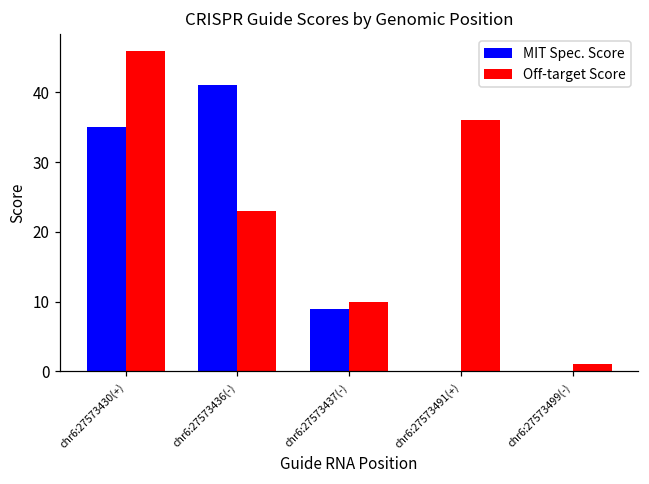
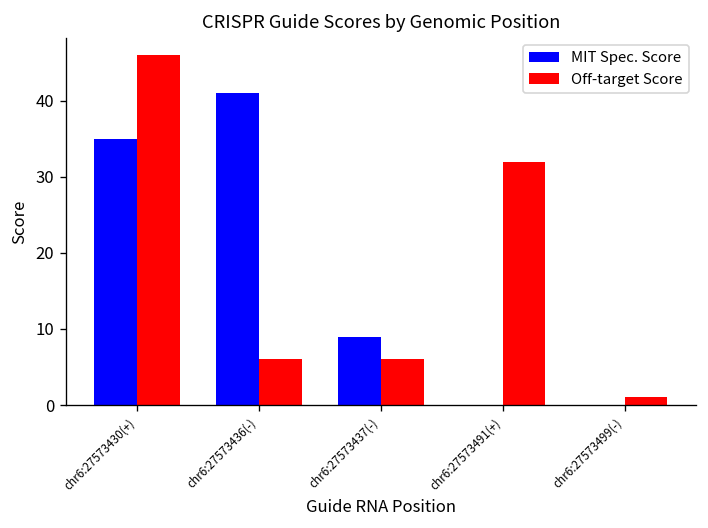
  {
    "MIT Spec. Score": {
      "chr6:27573430(+)": 35,
      "chr6:27573436(-)": 41,
      "chr6:27573437(-)": 9,
      "chr6:27573491(+)": 0,
      "chr6:27573499(-)": 0
    },
    "Off-target Score": {
      "chr6:27573430(+)": 46,
-     "chr6:27573436(-)": 23,
-     "chr6:27573437(-)": 10,
-     "chr6:27573491(+)": 36,
+     "chr6:27573436(-)": 6,
+     "chr6:27573437(-)": 6,
+     "chr6:27573491(+)": 32,
      "chr6:27573499(-)": 1
    }
  }
